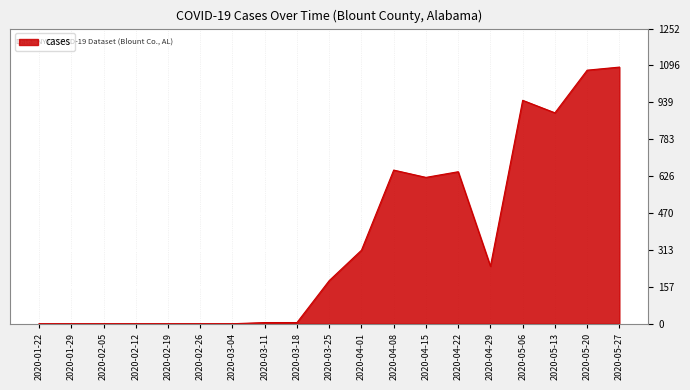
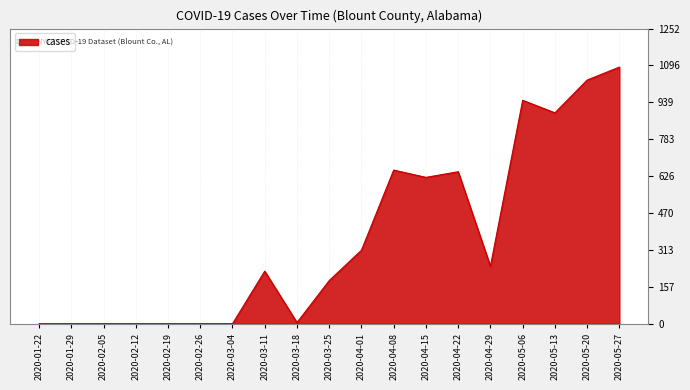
  {
    "2020-01-22": 0,
    "2020-01-29": 0,
    "2020-02-05": 0,
    "2020-02-12": 0,
    "2020-02-19": 0,
    "2020-02-26": 0,
    "2020-03-04": 0,
-   "2020-03-11": 10,
+   "2020-03-11": 220,
    "2020-03-18": 10,
    "2020-03-25": 180,
    "2020-04-01": 310,
    "2020-04-08": 650,
    "2020-04-15": 620,
    "2020-04-22": 650,
    "2020-04-29": 240,
    "2020-05-06": 950,
    "2020-05-13": 900,
-   "2020-05-20": 1080,
+   "2020-05-20": 1030,
    "2020-05-27": 1090
  }
